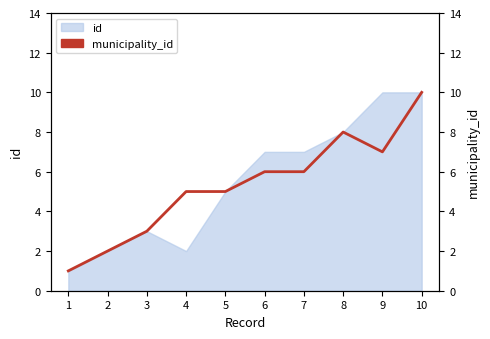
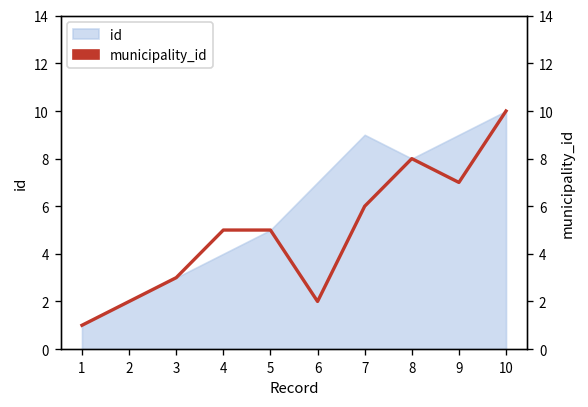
  {
    "id": {
      "1": 1,
      "2": 2,
      "3": 3,
-     "4": 2,
+     "4": 4,
      "5": 5,
      "6": 7,
-     "7": 7,
+     "7": 9,
      "8": 8,
-     "9": 10,
+     "9": 9,
      "10": 10
    },
    "municipality_id": {
      "1": 1,
      "2": 2,
      "3": 3,
      "4": 5,
      "5": 5,
-     "6": 6,
+     "6": 2,
      "7": 6,
      "8": 8,
      "9": 7,
      "10": 10
    }
  }
